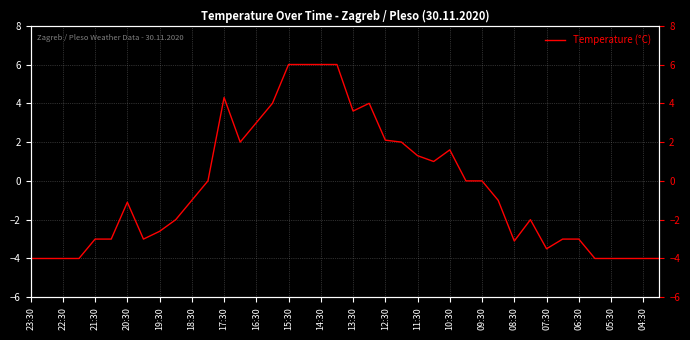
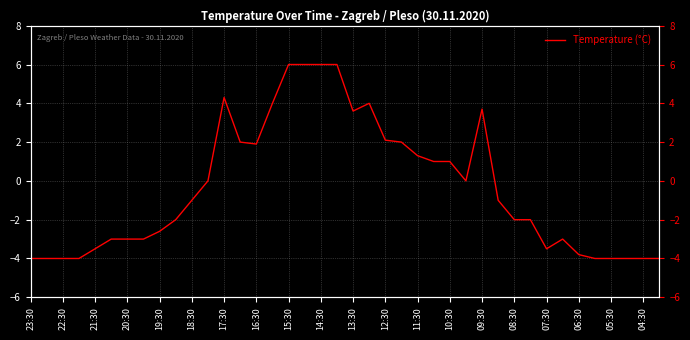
  {
    "23:30": -4.0,
    "22:30": -4.0,
-   "21:30": -3.0,
-   "20:30": -1.1,
+   "21:30": -3.5,
+   "20:30": -3.0,
    "19:30": -2.6,
    "18:30": -1.0,
    "17:30": 4.3,
-   "16:30": 3.0,
+   "16:30": 1.9,
    "15:30": 6.0,
    "14:30": 6.0,
    "13:30": 3.6,
    "12:30": 2.1,
    "11:30": 1.3,
-   "10:30": 1.6,
-   "09:30": 0.0,
-   "08:30": -3.1,
+   "10:30": 1.0,
+   "09:30": 3.7,
+   "08:30": -2.0,
    "07:30": -3.5,
-   "06:30": -3.0,
+   "06:30": -3.8,
    "05:30": -4.0,
    "04:30": -4.0
  }
